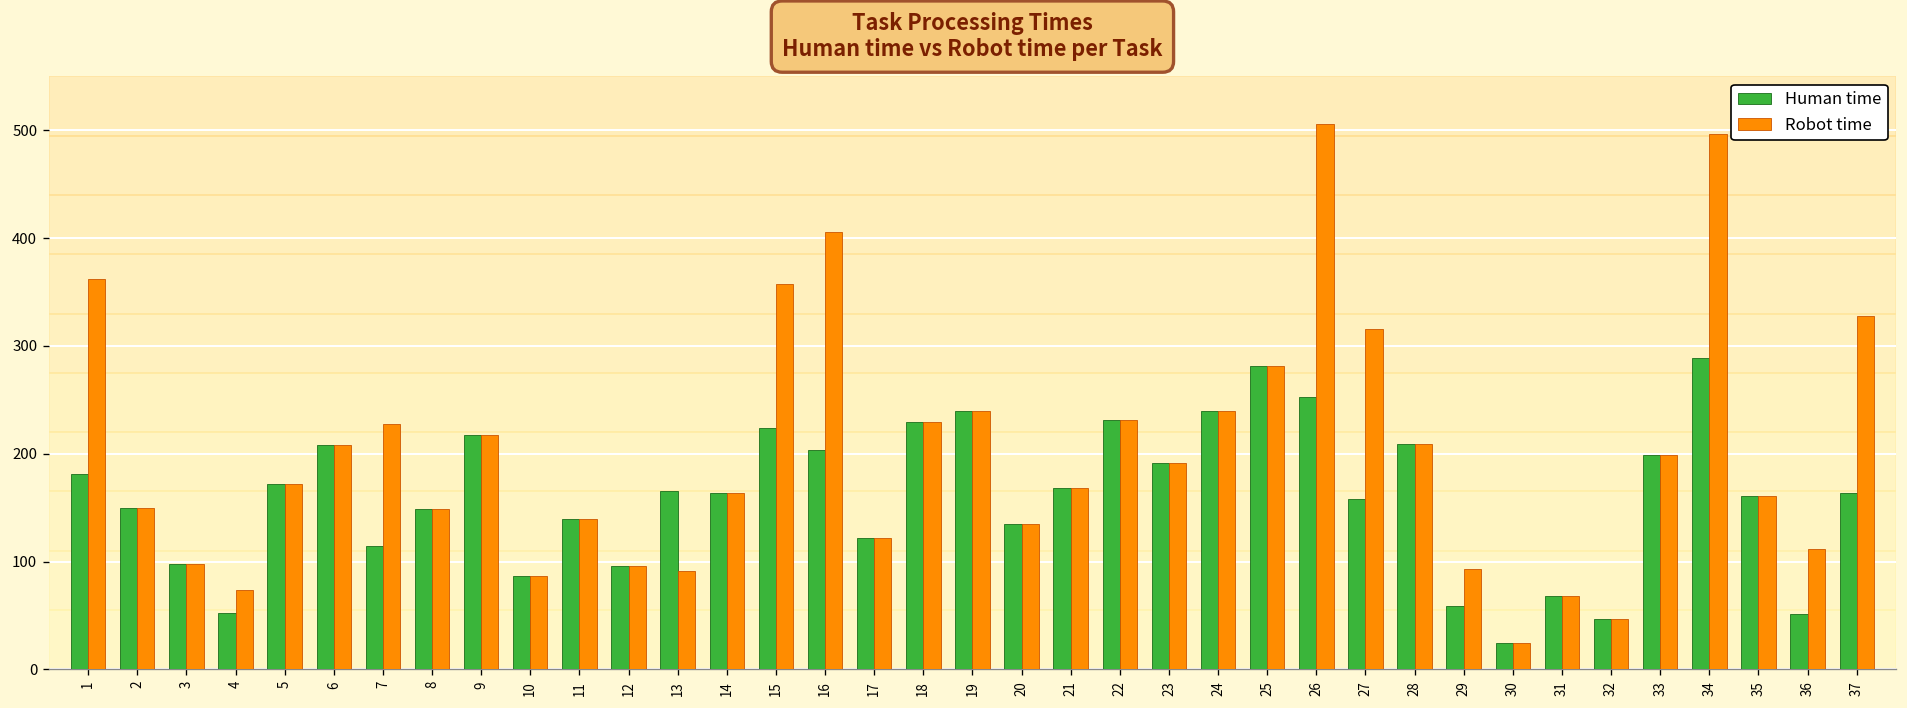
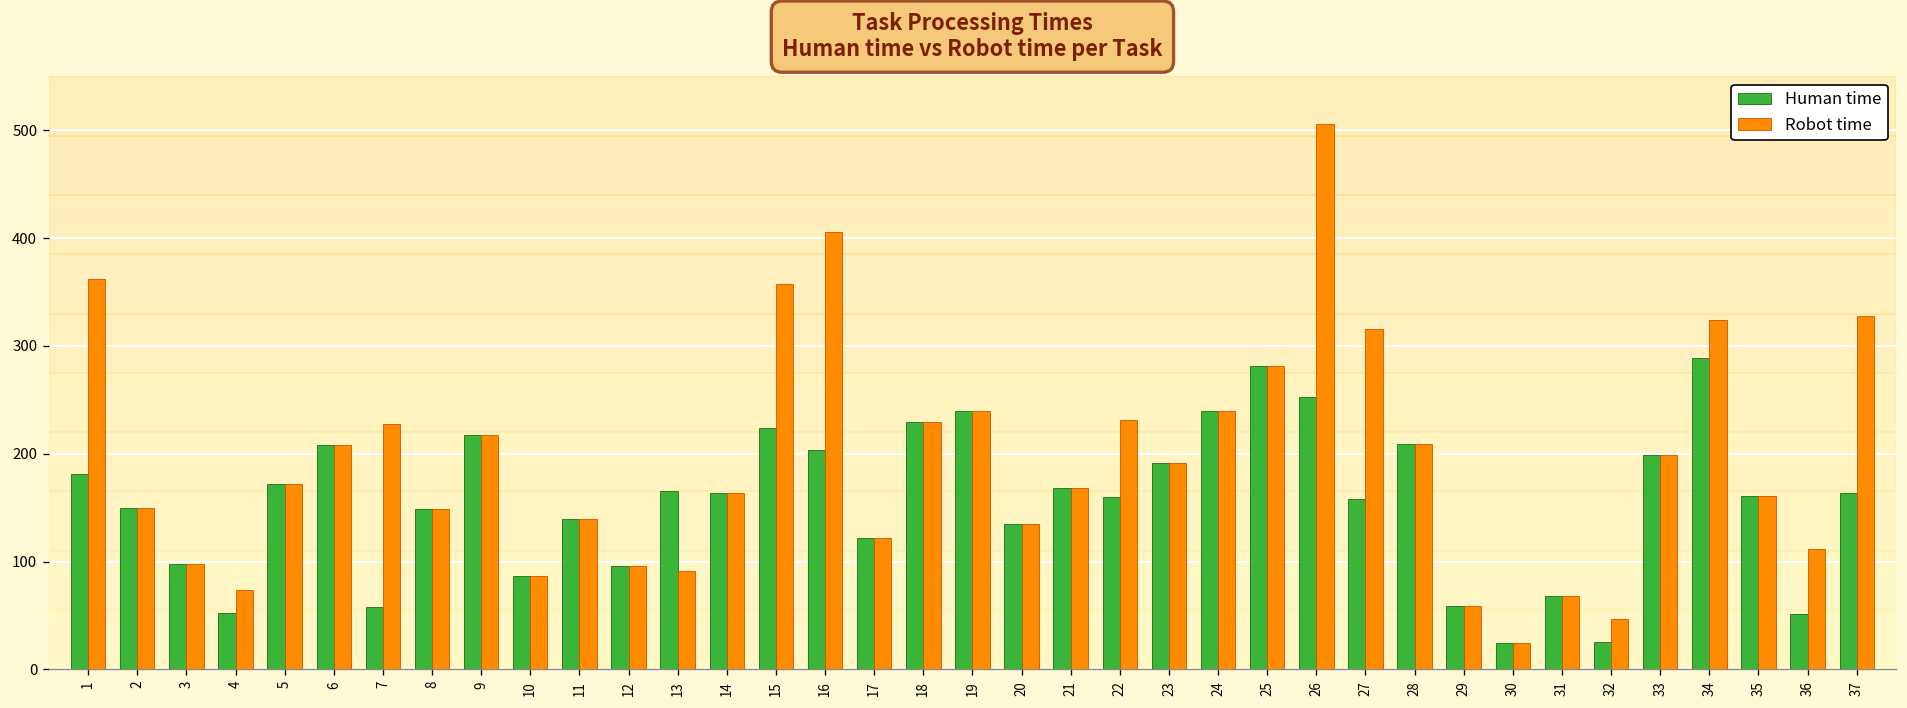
  {
    "Human time": {
      "1": 180,
      "2": 150,
      "3": 100,
      "4": 50,
      "5": 170,
      "6": 210,
-     "7": 110,
+     "7": 60,
      "8": 150,
      "9": 220,
      "10": 90,
      "11": 140,
      "12": 100,
      "13": 170,
      "14": 160,
      "15": 220,
      "16": 200,
      "17": 120,
      "18": 230,
      "19": 240,
      "20": 140,
      "21": 170,
-     "22": 230,
+     "22": 160,
      "23": 190,
      "24": 240,
      "25": 280,
      "26": 250,
      "27": 160,
      "28": 210,
      "29": 60,
      "30": 20,
      "31": 70,
-     "32": 50,
+     "32": 30,
      "33": 200,
      "34": 290,
      "35": 160,
      "36": 50,
      "37": 160
    },
    "Robot time": {
      "1": 360,
      "2": 150,
      "3": 100,
      "4": 70,
      "5": 170,
      "6": 210,
      "7": 230,
      "8": 150,
      "9": 220,
      "10": 90,
      "11": 140,
      "12": 100,
      "13": 90,
      "14": 160,
      "15": 360,
      "16": 410,
      "17": 120,
      "18": 230,
      "19": 240,
      "20": 140,
      "21": 170,
      "22": 230,
      "23": 190,
      "24": 240,
      "25": 280,
      "26": 510,
      "27": 320,
      "28": 210,
-     "29": 90,
+     "29": 60,
      "30": 20,
      "31": 70,
      "32": 50,
      "33": 200,
-     "34": 500,
+     "34": 320,
      "35": 160,
      "36": 110,
      "37": 330
    }
  }
